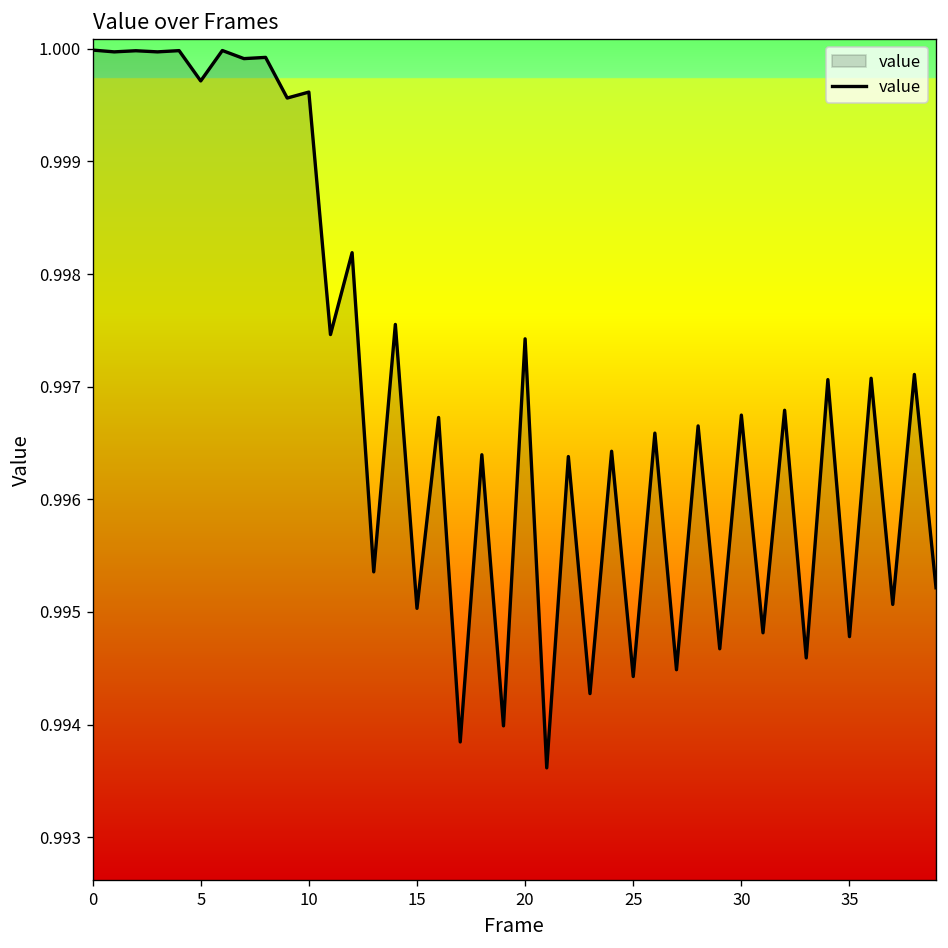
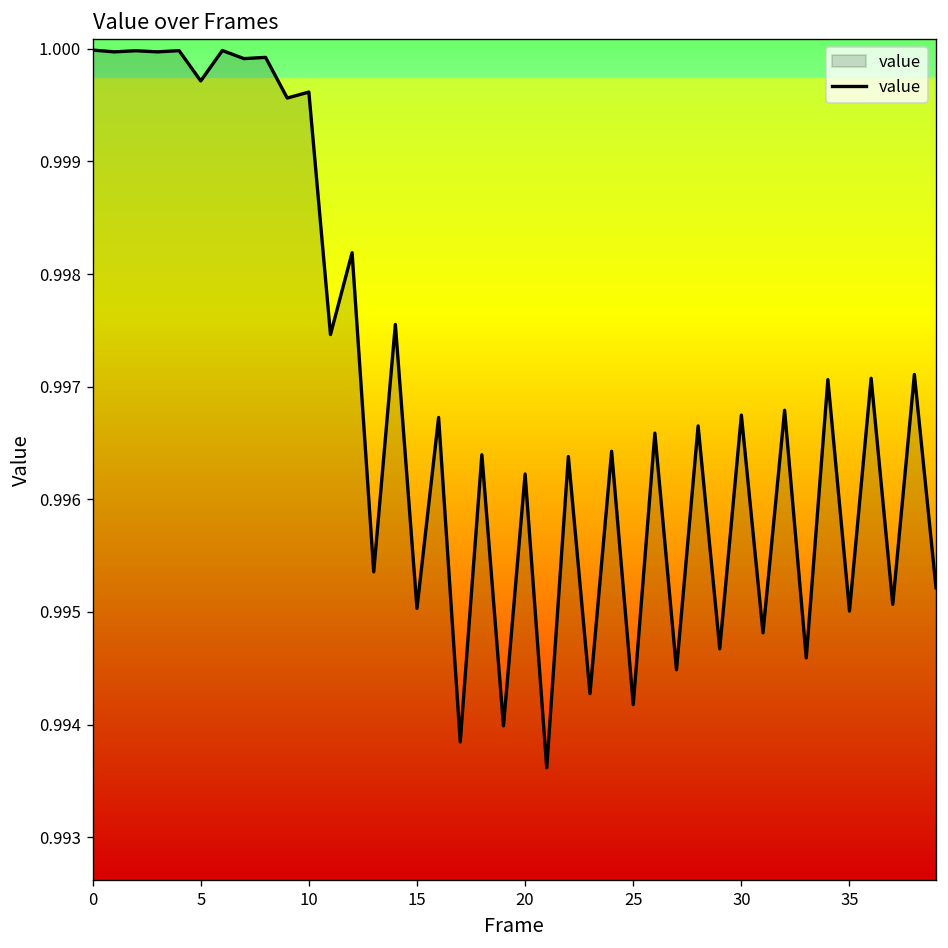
  {
    "0": 1.0000,
    "5": 0.9997,
    "10": 0.9996,
    "15": 0.9950,
-   "20": 0.9974,
-   "25": 0.9944,
+   "20": 0.9962,
+   "25": 0.9942,
    "30": 0.9967,
-   "35": 0.9948
+   "35": 0.9950
  }
